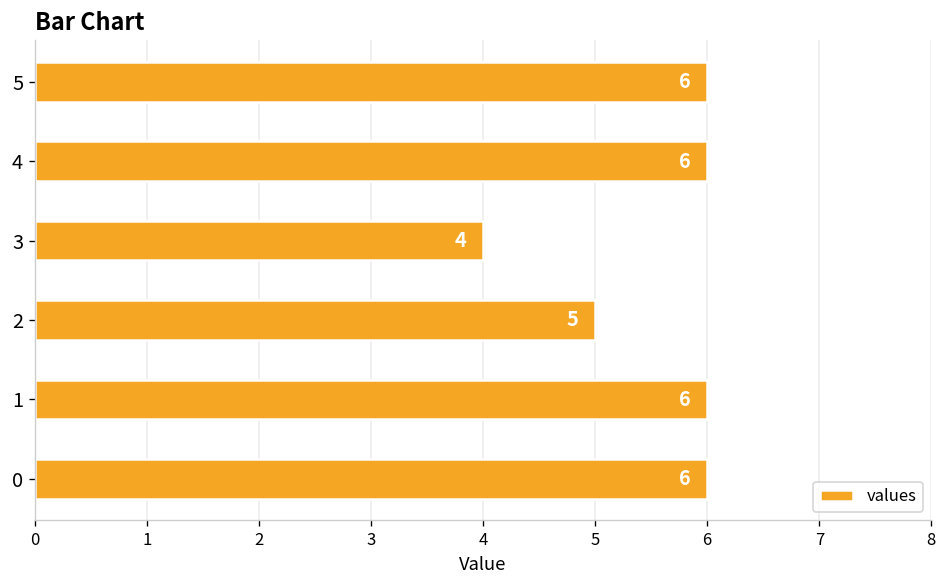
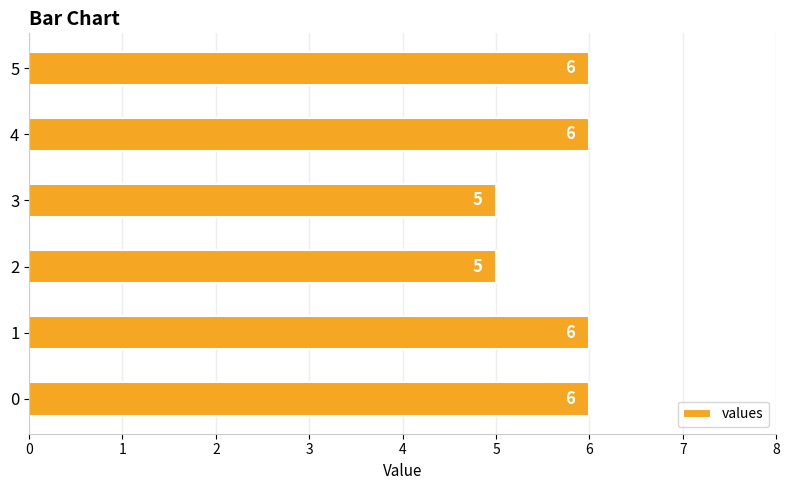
  {
    "5": 6,
    "4": 6,
-   "3": 4,
+   "3": 5,
    "2": 5,
    "1": 6,
    "0": 6
  }
